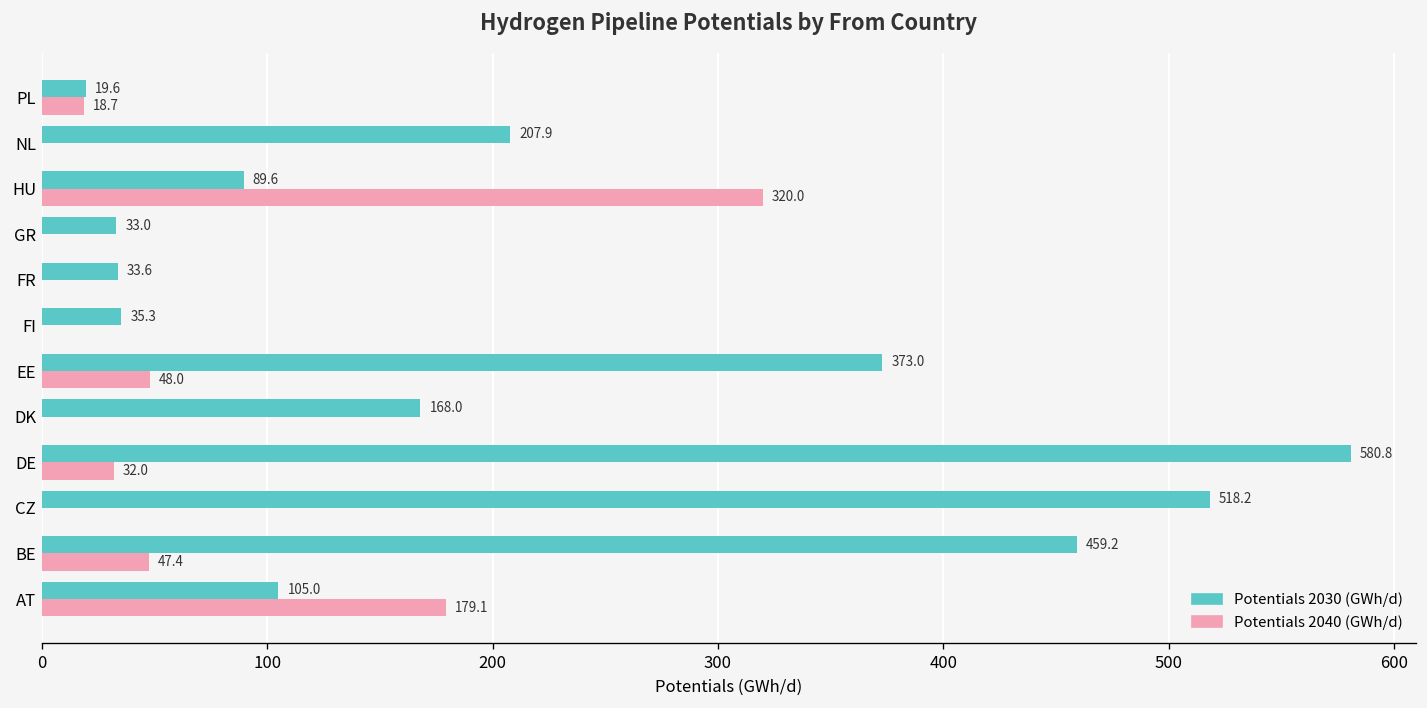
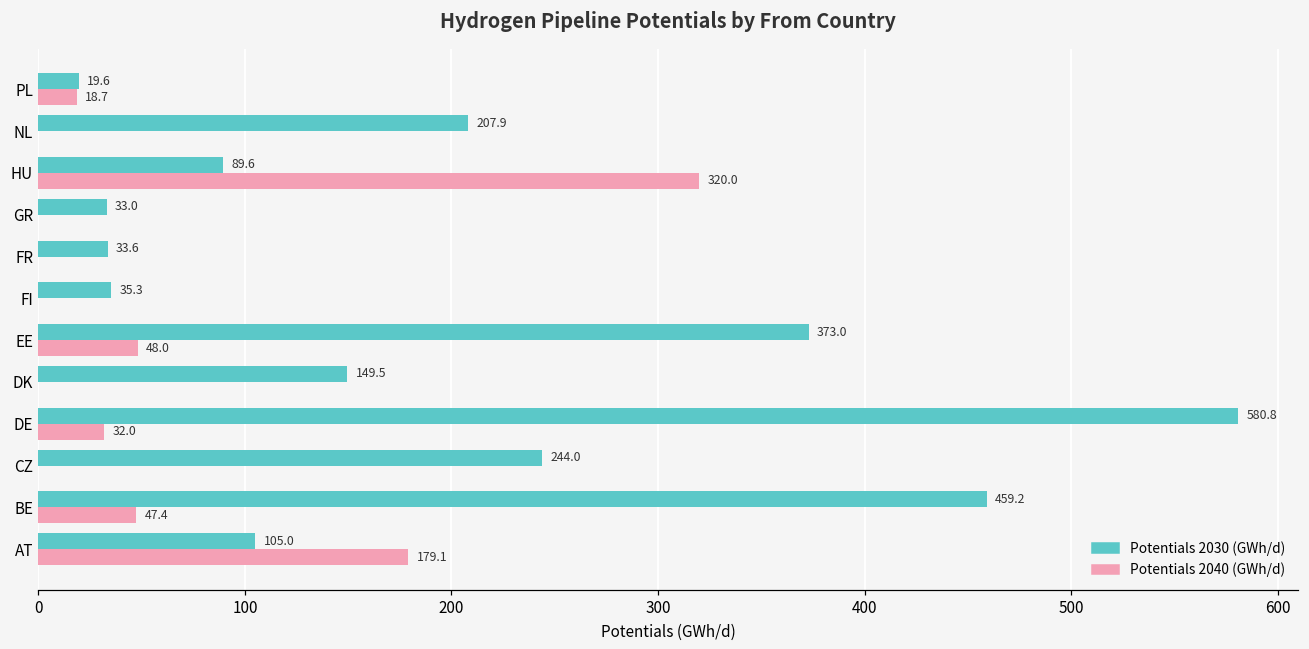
  {
    "Potentials 2030 (GWh/d)": {
      "PL": 19.6,
      "NL": 207.9,
      "HU": 89.6,
      "GR": 33.0,
      "FR": 33.6,
      "FI": 35.3,
      "EE": 373.0,
-     "DK": 168.0,
+     "DK": 149.5,
      "DE": 580.8,
-     "CZ": 518.2,
+     "CZ": 244.0,
      "BE": 459.2,
      "AT": 105.0
    },
    "Potentials 2040 (GWh/d)": {
      "PL": 18.7,
      "HU": 320.0,
      "EE": 48.0,
      "DE": 32.0,
      "BE": 47.4,
      "AT": 179.1
    }
  }
